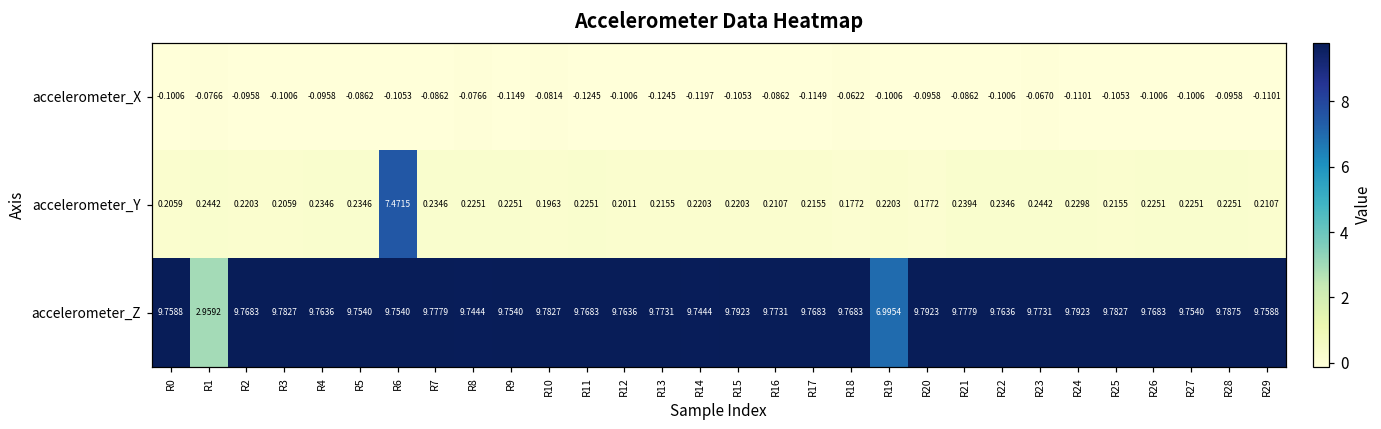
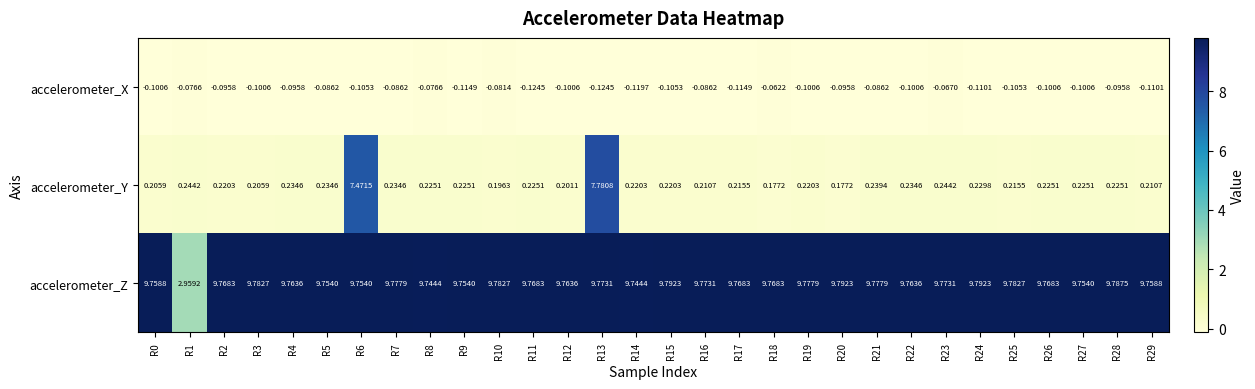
  {
    "accelerometer_X": {
      "R0": -0.1006,
      "R1": -0.0766,
      "R2": -0.0958,
      "R3": -0.1006,
      "R4": -0.0958,
      "R5": -0.0862,
      "R6": -0.1053,
      "R7": -0.0862,
      "R8": -0.0766,
      "R9": -0.1149,
      "R10": -0.0814,
      "R11": -0.1245,
      "R12": -0.1006,
      "R13": -0.1245,
      "R14": -0.1197,
      "R15": -0.1053,
      "R16": -0.0862,
      "R17": -0.1149,
      "R18": -0.0622,
      "R19": -0.1006,
      "R20": -0.0958,
      "R21": -0.0862,
      "R22": -0.1006,
      "R23": -0.0670,
      "R24": -0.1101,
      "R25": -0.1053,
      "R26": -0.1006,
      "R27": -0.1006,
      "R28": -0.0958,
      "R29": -0.1101
    },
    "accelerometer_Y": {
      "R0": 0.2059,
      "R1": 0.2442,
      "R2": 0.2203,
      "R3": 0.2059,
      "R4": 0.2346,
      "R5": 0.2346,
      "R6": 7.4715,
      "R7": 0.2346,
      "R8": 0.2251,
      "R9": 0.2251,
      "R10": 0.1963,
      "R11": 0.2251,
      "R12": 0.2011,
-     "R13": 0.2155,
+     "R13": 7.7808,
      "R14": 0.2203,
      "R15": 0.2203,
      "R16": 0.2107,
      "R17": 0.2155,
      "R18": 0.1772,
      "R19": 0.2203,
      "R20": 0.1772,
      "R21": 0.2394,
      "R22": 0.2346,
      "R23": 0.2442,
      "R24": 0.2298,
      "R25": 0.2155,
      "R26": 0.2251,
      "R27": 0.2251,
      "R28": 0.2251,
      "R29": 0.2107
    },
    "accelerometer_Z": {
      "R0": 9.7588,
      "R1": 2.9592,
      "R2": 9.7683,
      "R3": 9.7827,
      "R4": 9.7636,
      "R5": 9.7540,
      "R6": 9.7540,
      "R7": 9.7779,
      "R8": 9.7444,
      "R9": 9.7540,
      "R10": 9.7827,
      "R11": 9.7683,
      "R12": 9.7636,
      "R13": 9.7731,
      "R14": 9.7444,
      "R15": 9.7923,
      "R16": 9.7731,
      "R17": 9.7683,
      "R18": 9.7683,
-     "R19": 6.9954,
+     "R19": 9.7779,
      "R20": 9.7923,
      "R21": 9.7779,
      "R22": 9.7636,
      "R23": 9.7731,
      "R24": 9.7923,
      "R25": 9.7827,
      "R26": 9.7683,
      "R27": 9.7540,
      "R28": 9.7875,
      "R29": 9.7588
    }
  }
